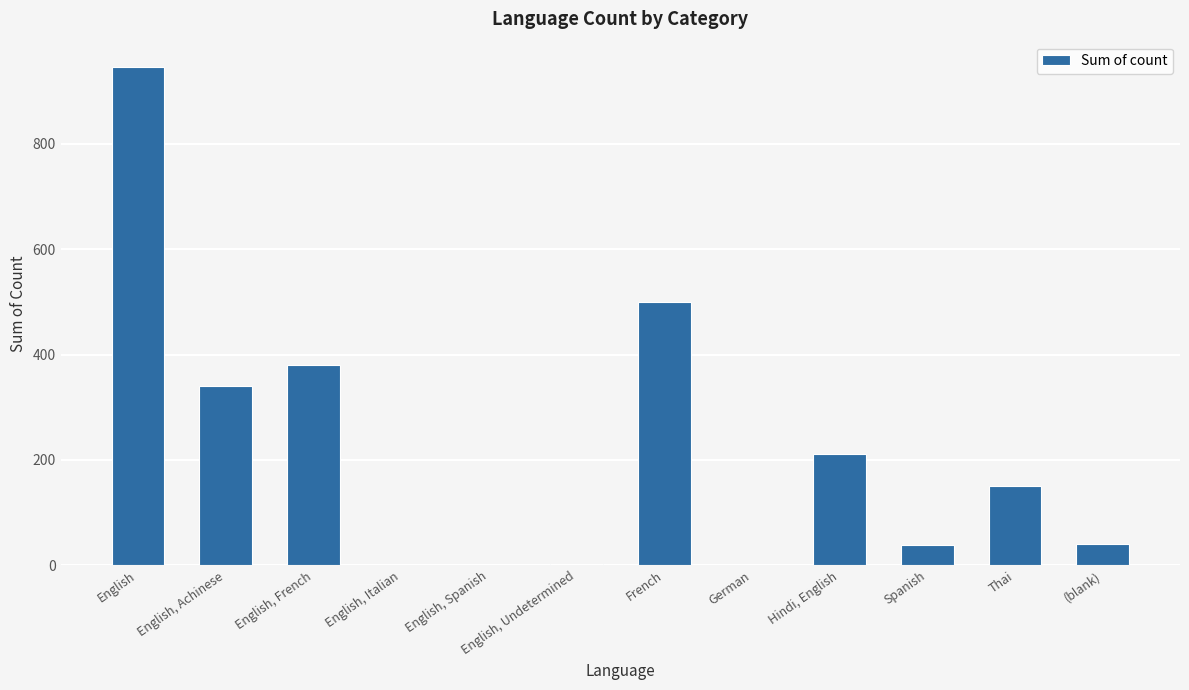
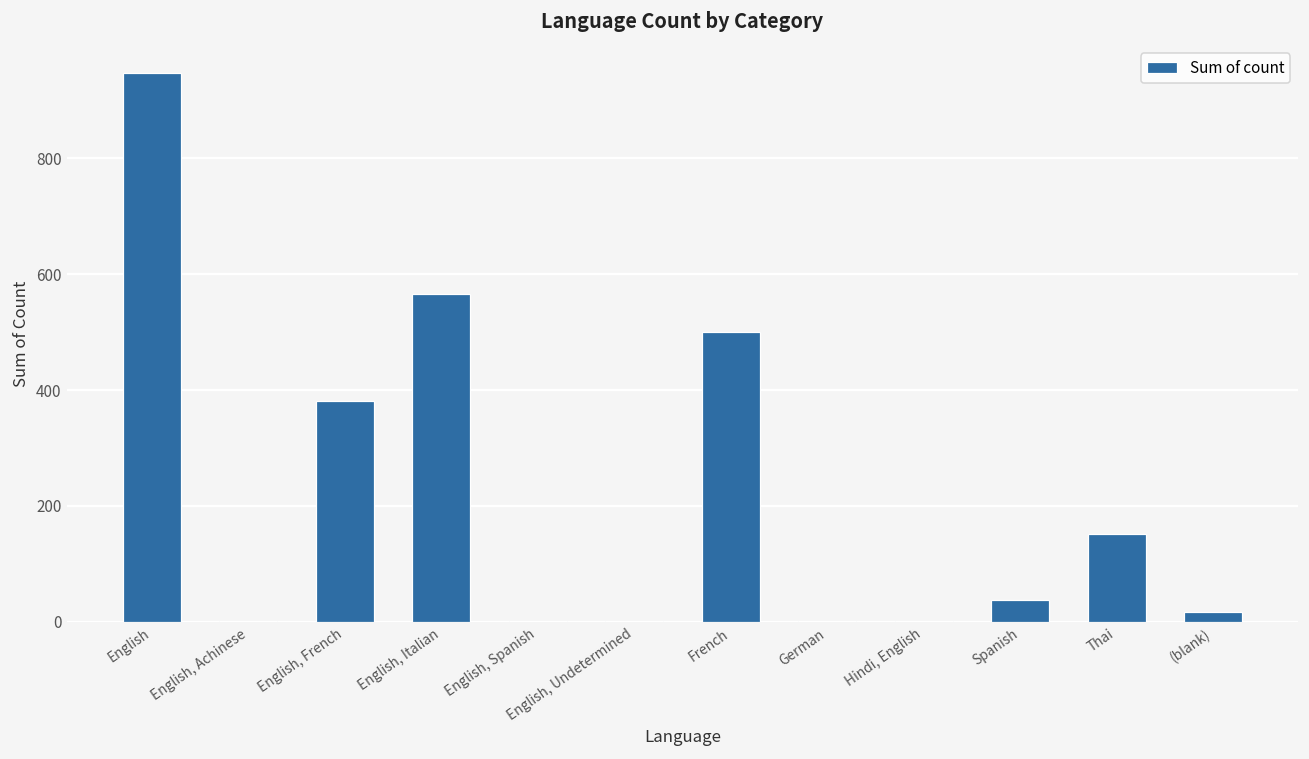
  {
    "English": 950,
-   "English, Achinese": 340,
+   "English, Achinese": 0,
    "English, French": 380,
-   "English, Italian": 0,
+   "English, Italian": 570,
    "French": 500,
-   "Hindi, English": 210,
+   "Hindi, English": 0,
    "Spanish": 40,
    "Thai": 150,
-   "(blank)": 40
+   "(blank)": 20
  }
